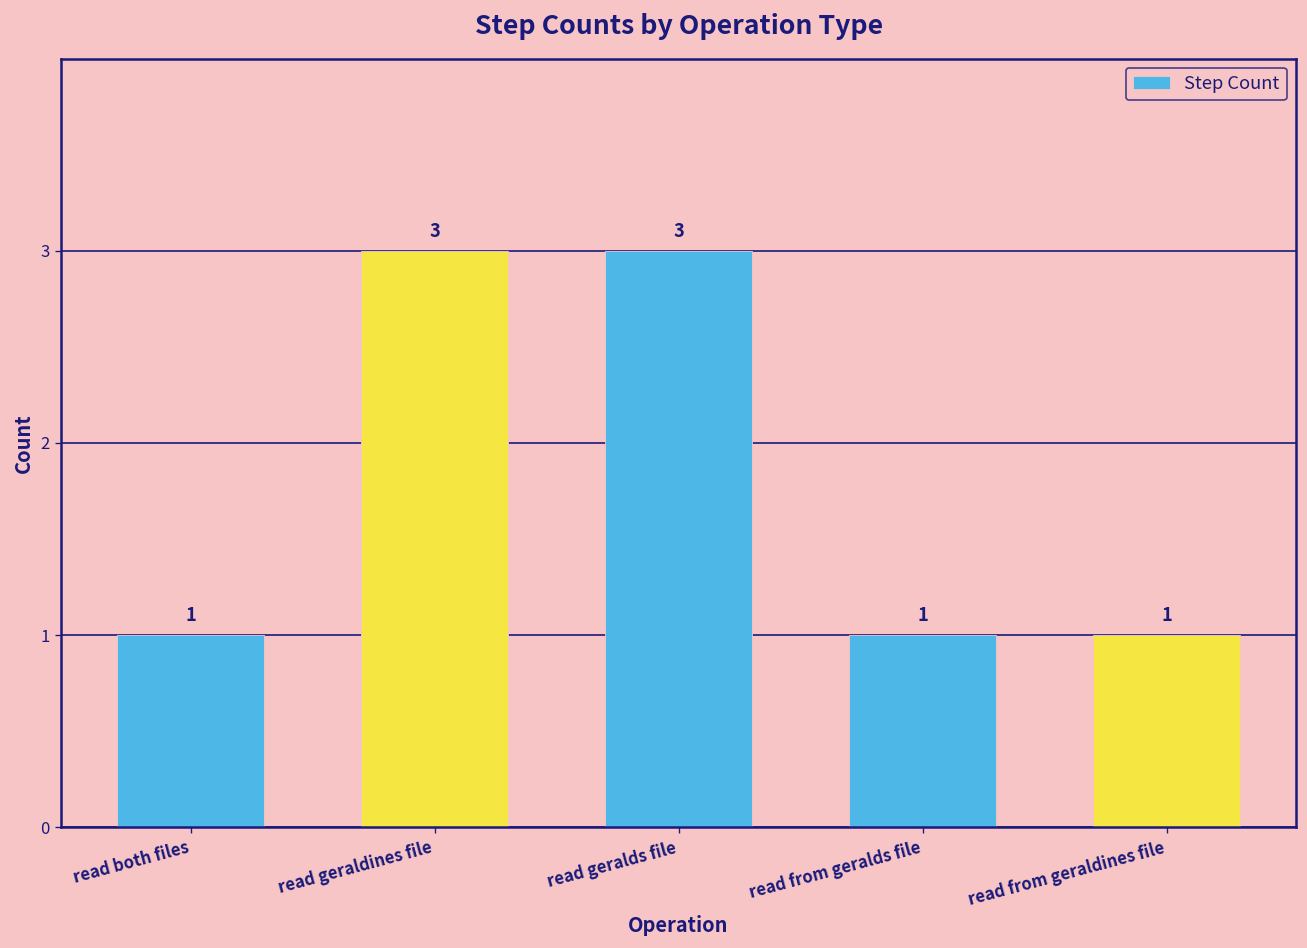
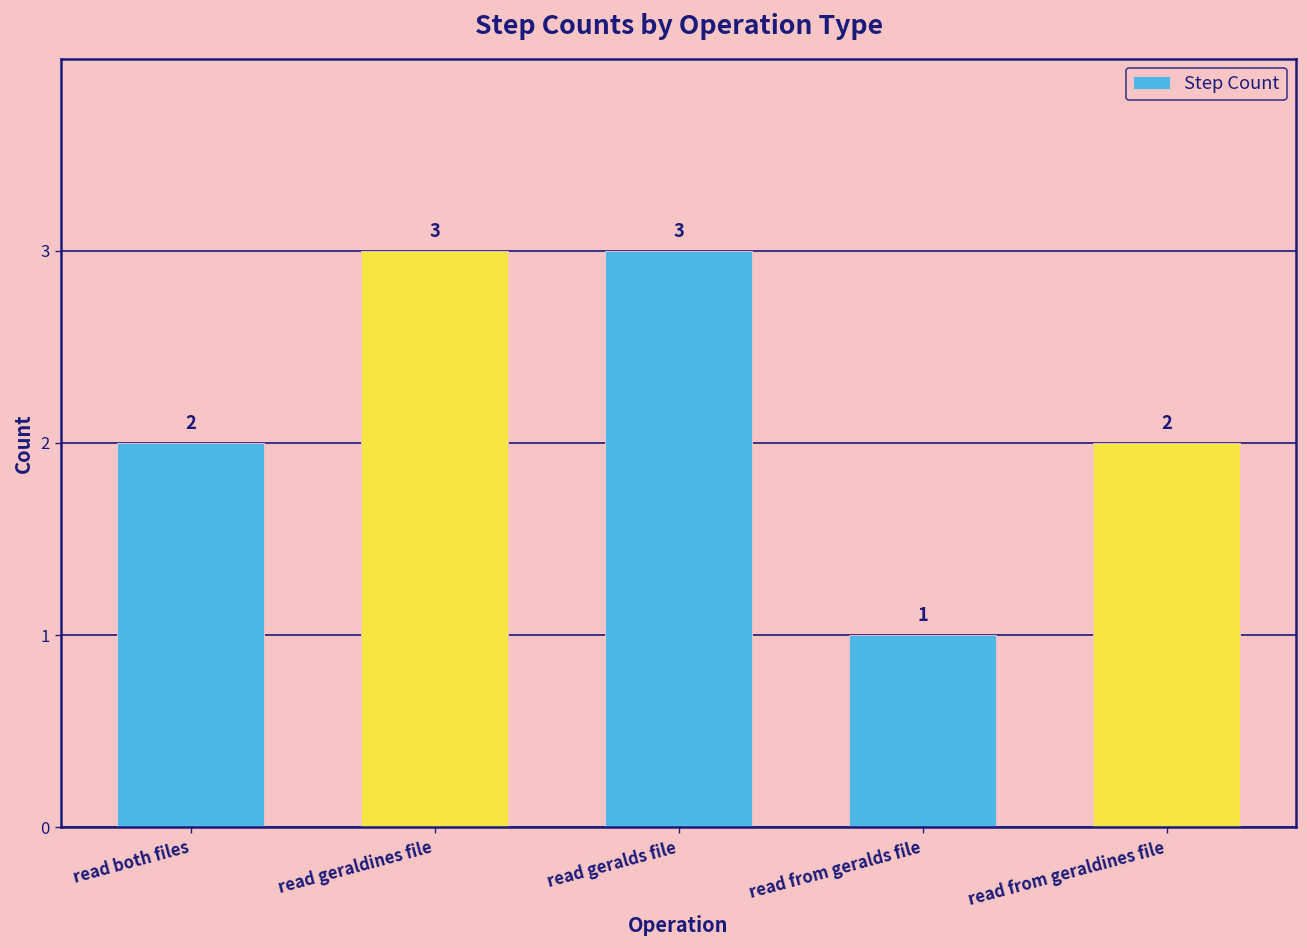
  {
-   "read both files": 1,
+   "read both files": 2,
    "read geraldines file": 3,
    "read geralds file": 3,
    "read from geralds file": 1,
-   "read from geraldines file": 1
+   "read from geraldines file": 2
  }
